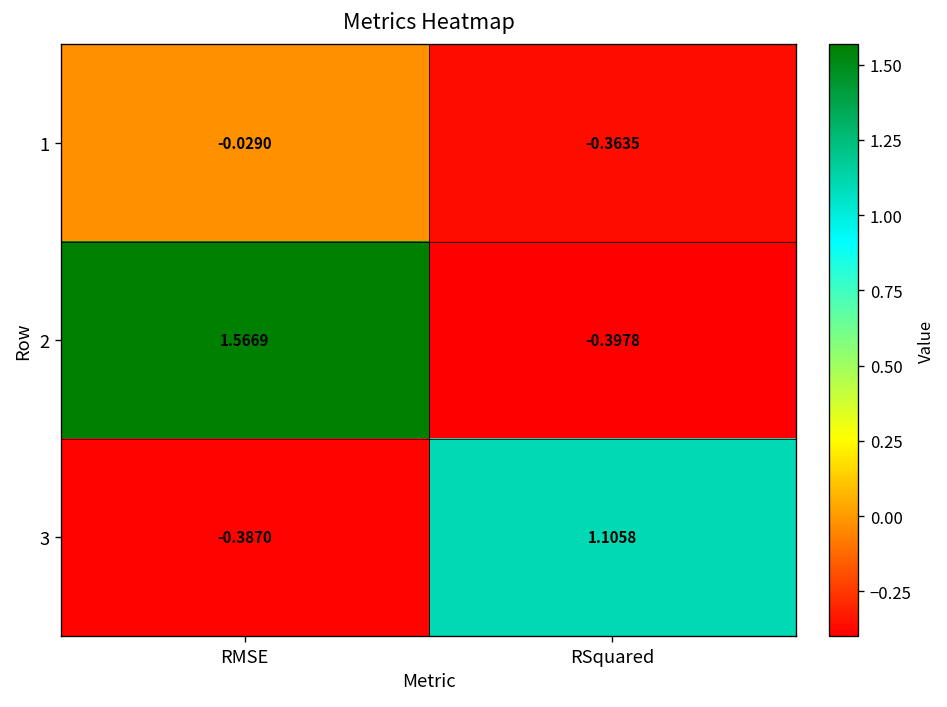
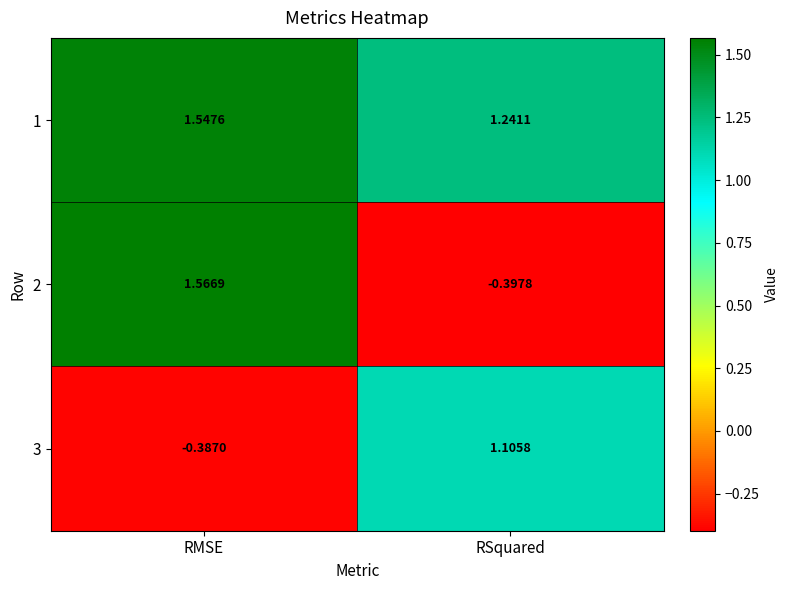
  {
    "1": {
-     "RMSE": -0.0290,
-     "RSquared": -0.3635
+     "RMSE": 1.5476,
+     "RSquared": 1.2411
    },
    "2": {
      "RMSE": 1.5669,
      "RSquared": -0.3978
    },
    "3": {
      "RMSE": -0.3870,
      "RSquared": 1.1058
    }
  }
